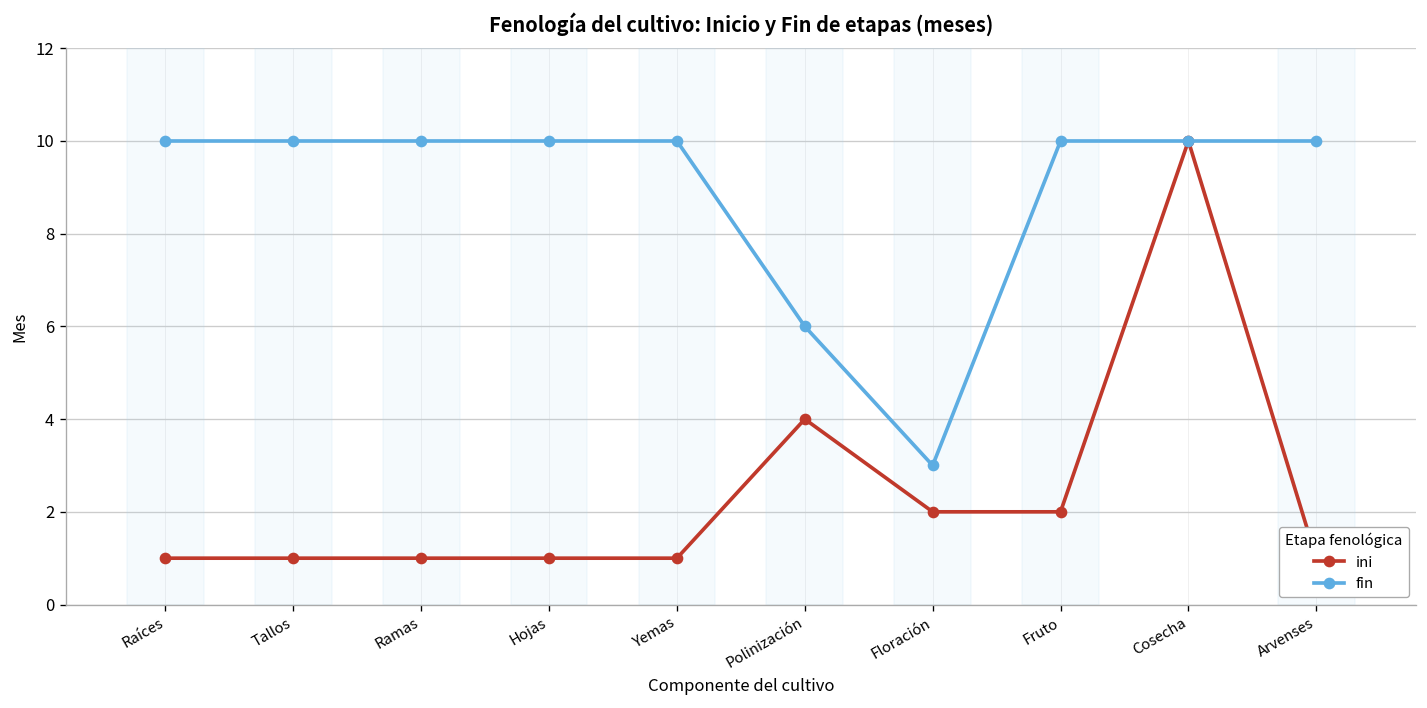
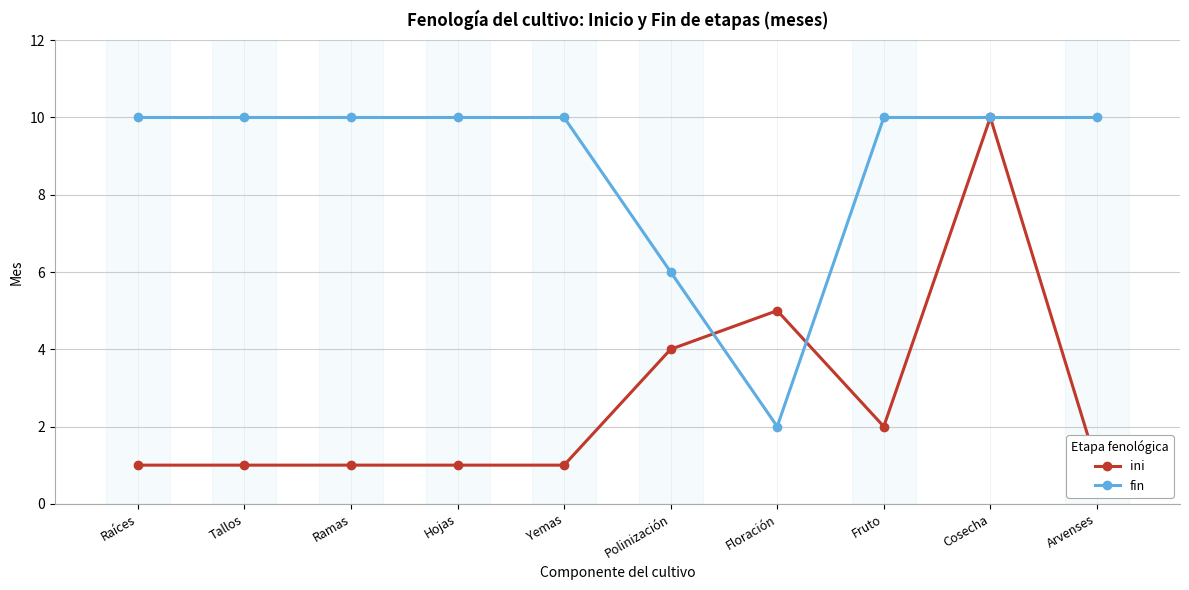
  {
    "ini": {
      "Raíces": 1,
      "Tallos": 1,
      "Ramas": 1,
      "Hojas": 1,
      "Yemas": 1,
      "Polinización": 4,
-     "Floración": 2,
+     "Floración": 5,
      "Fruto": 2
    },
    "fin": {
      "Raíces": 10,
      "Tallos": 10,
      "Ramas": 10,
      "Hojas": 10,
      "Yemas": 10,
      "Polinización": 6,
-     "Floración": 3,
+     "Floración": 2,
      "Fruto": 10,
      "Arvenses": 10
    }
  }
